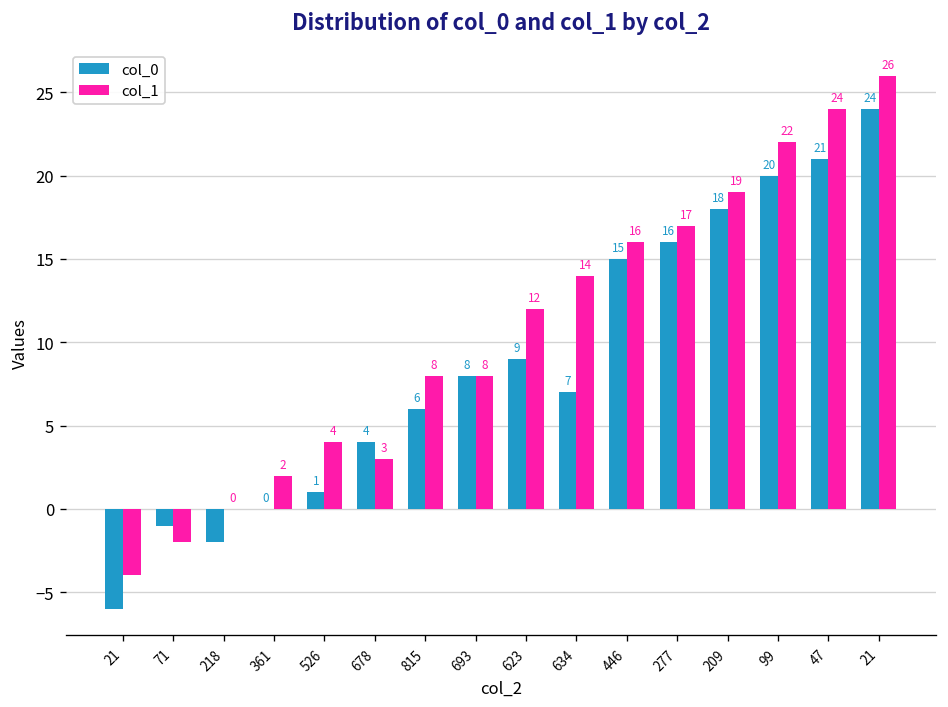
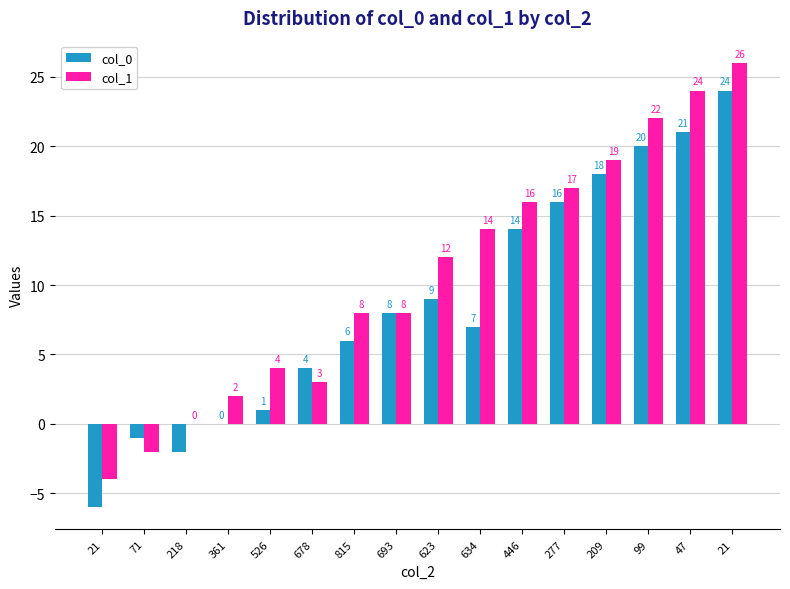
  {
    "col_0": {
      "361": 0,
      "526": 1,
      "678": 4,
      "815": 6,
      "693": 8,
      "623": 9,
      "634": 7,
-     "446": 15,
+     "446": 14,
      "277": 16,
      "209": 18,
      "99": 20,
      "47": 21
    },
    "col_1": {
      "218": 0,
      "361": 2,
      "526": 4,
      "678": 3,
      "815": 8,
      "693": 8,
      "623": 12,
      "634": 14,
      "446": 16,
      "277": 17,
      "209": 19,
      "99": 22,
      "47": 24
    }
  }
